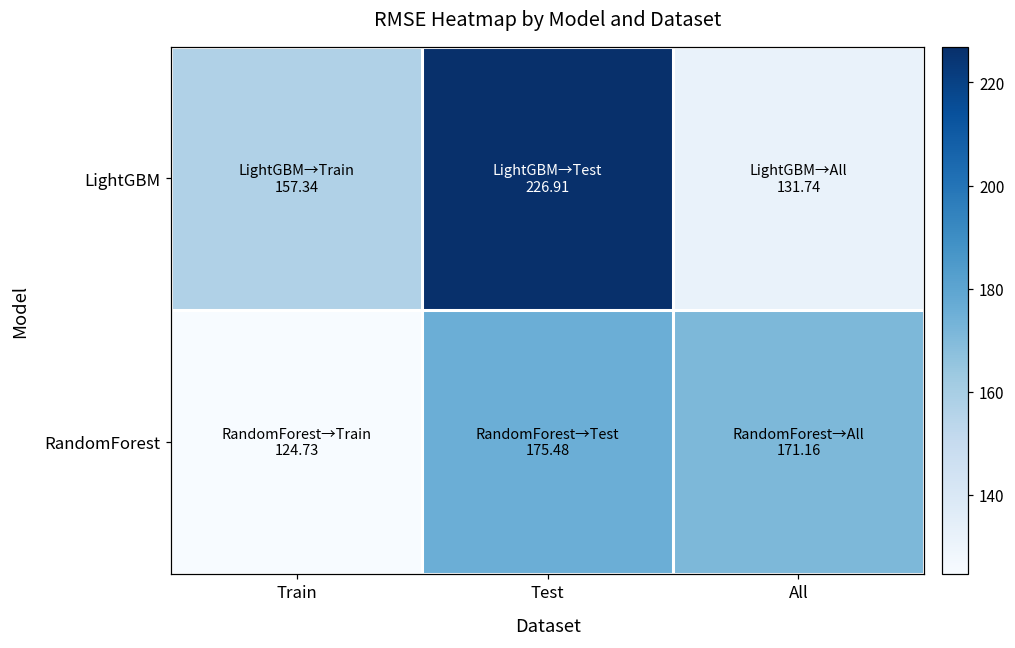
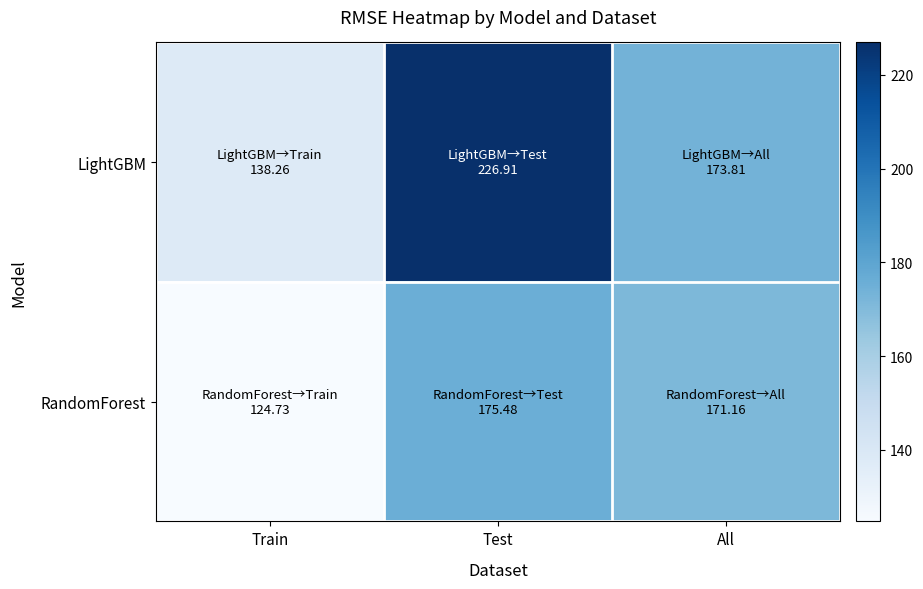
  {
    "LightGBM": {
-     "Train": 157.34,
+     "Train": 138.26,
      "Test": 226.91,
-     "All": 131.74
+     "All": 173.81
    },
    "RandomForest": {
      "Train": 124.73,
      "Test": 175.48,
      "All": 171.16
    }
  }
